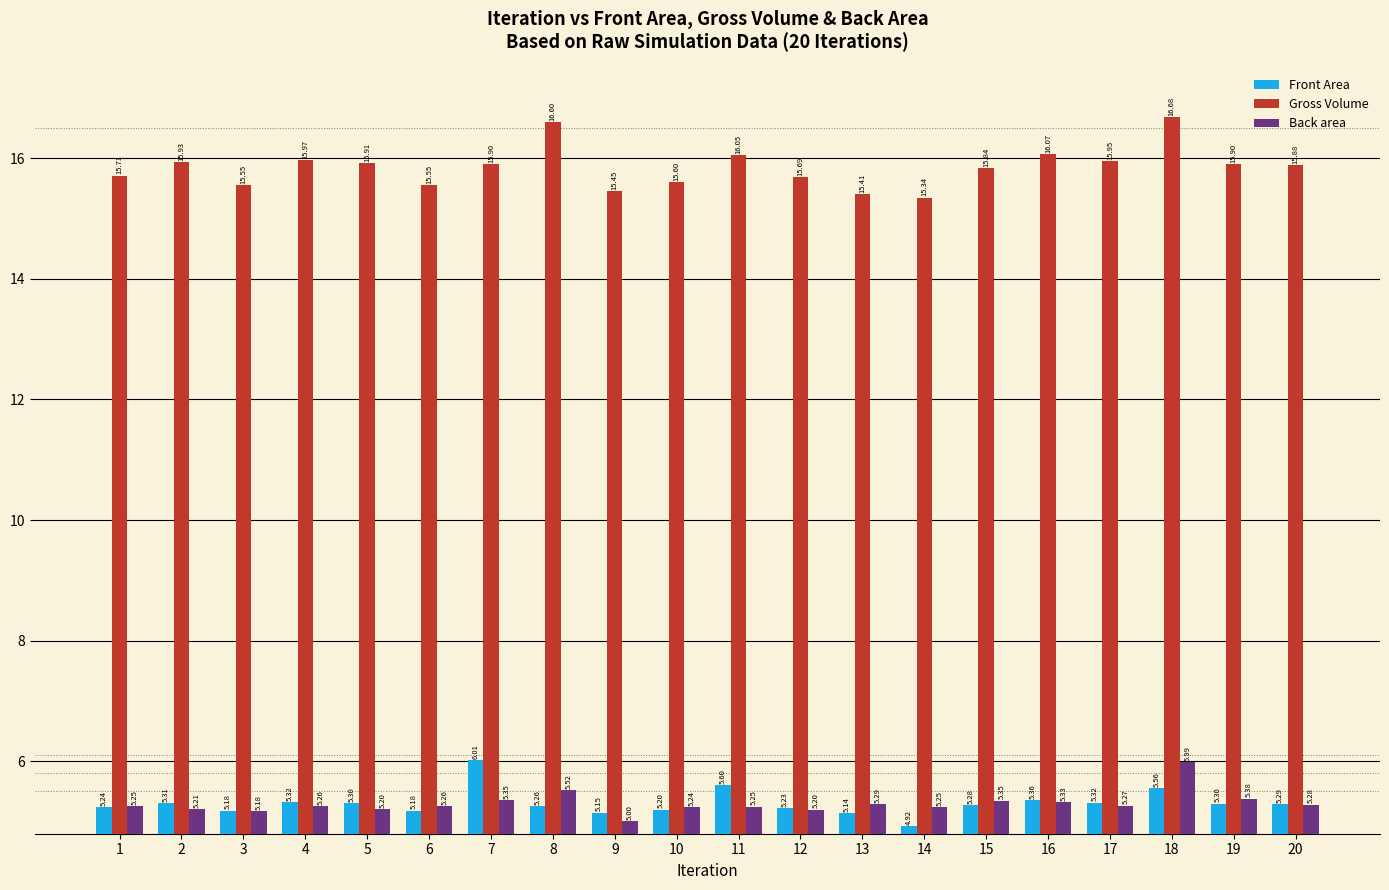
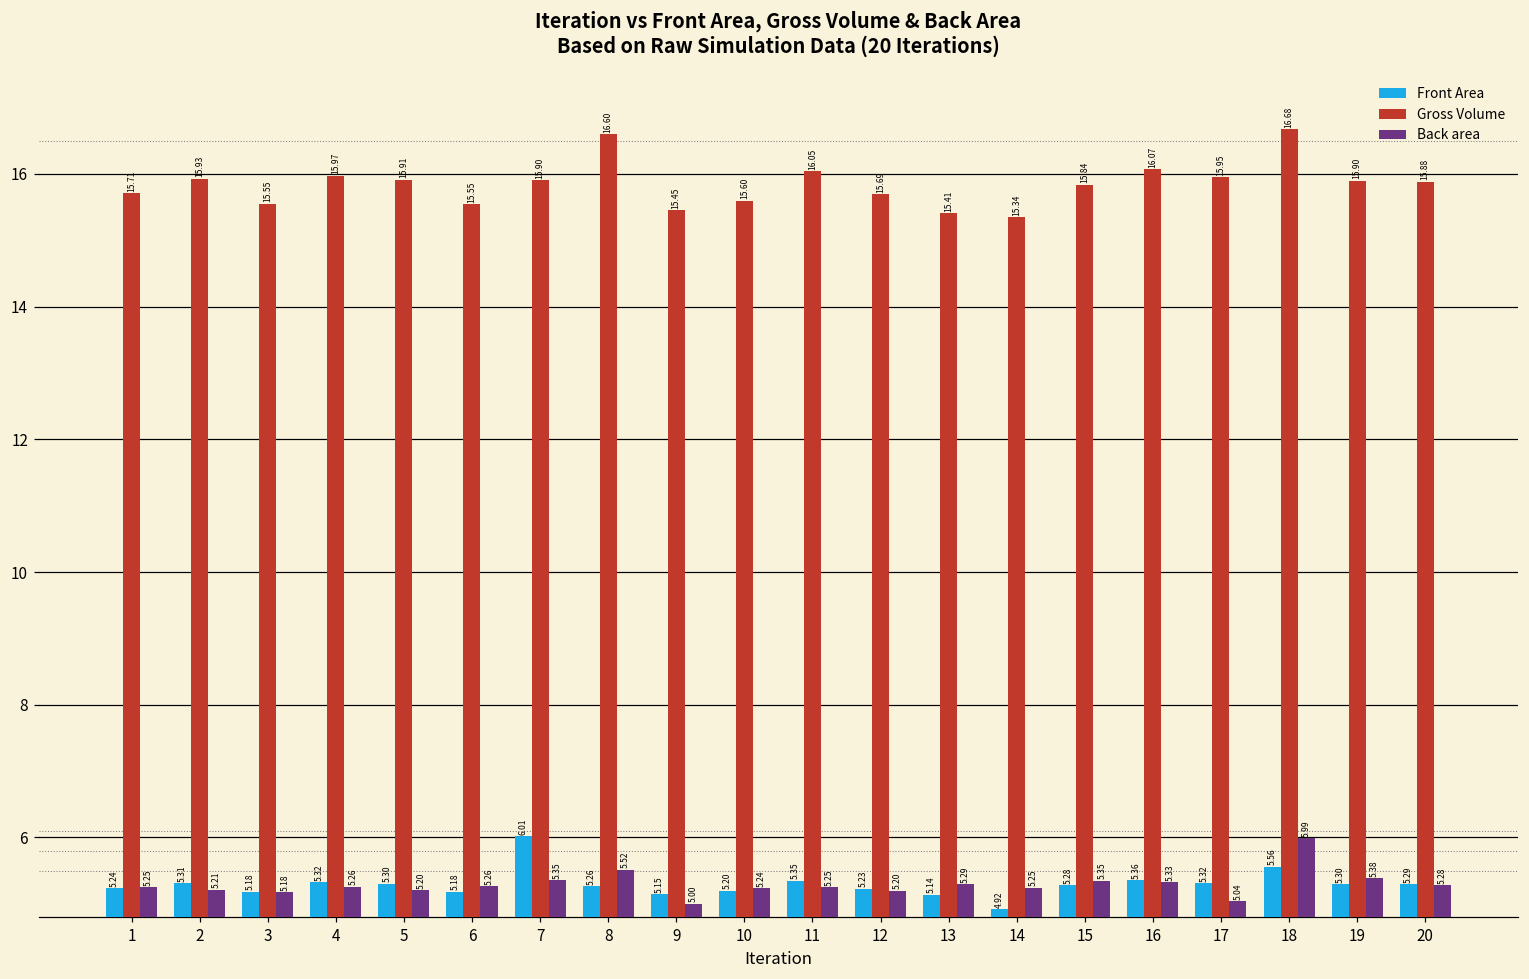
  {
    "Front Area": {
      "1": 5.24,
      "2": 5.31,
      "3": 5.18,
      "4": 5.32,
      "5": 5.30,
      "6": 5.18,
      "7": 6.01,
      "8": 5.26,
      "9": 5.15,
      "10": 5.20,
-     "11": 5.60,
+     "11": 5.35,
      "12": 5.23,
      "13": 5.14,
      "14": 4.92,
      "15": 5.28,
      "16": 5.36,
      "17": 5.32,
      "18": 5.56,
      "19": 5.30,
      "20": 5.29
    },
    "Gross Volume": {
      "1": 15.71,
      "2": 15.93,
      "3": 15.55,
      "4": 15.97,
      "5": 15.91,
      "6": 15.55,
      "7": 15.90,
      "8": 16.60,
      "9": 15.45,
      "10": 15.60,
      "11": 16.05,
      "12": 15.69,
      "13": 15.41,
      "14": 15.34,
      "15": 15.84,
      "16": 16.07,
      "17": 15.95,
      "18": 16.68,
      "19": 15.90,
      "20": 15.88
    },
    "Back area": {
      "1": 5.25,
      "2": 5.21,
      "3": 5.18,
      "4": 5.26,
      "5": 5.20,
      "6": 5.26,
      "7": 5.35,
      "8": 5.52,
      "9": 5.00,
      "10": 5.24,
      "11": 5.25,
      "12": 5.20,
      "13": 5.29,
      "14": 5.25,
      "15": 5.35,
      "16": 5.33,
-     "17": 5.27,
+     "17": 5.04,
      "18": 5.99,
      "19": 5.38,
      "20": 5.28
    }
  }
